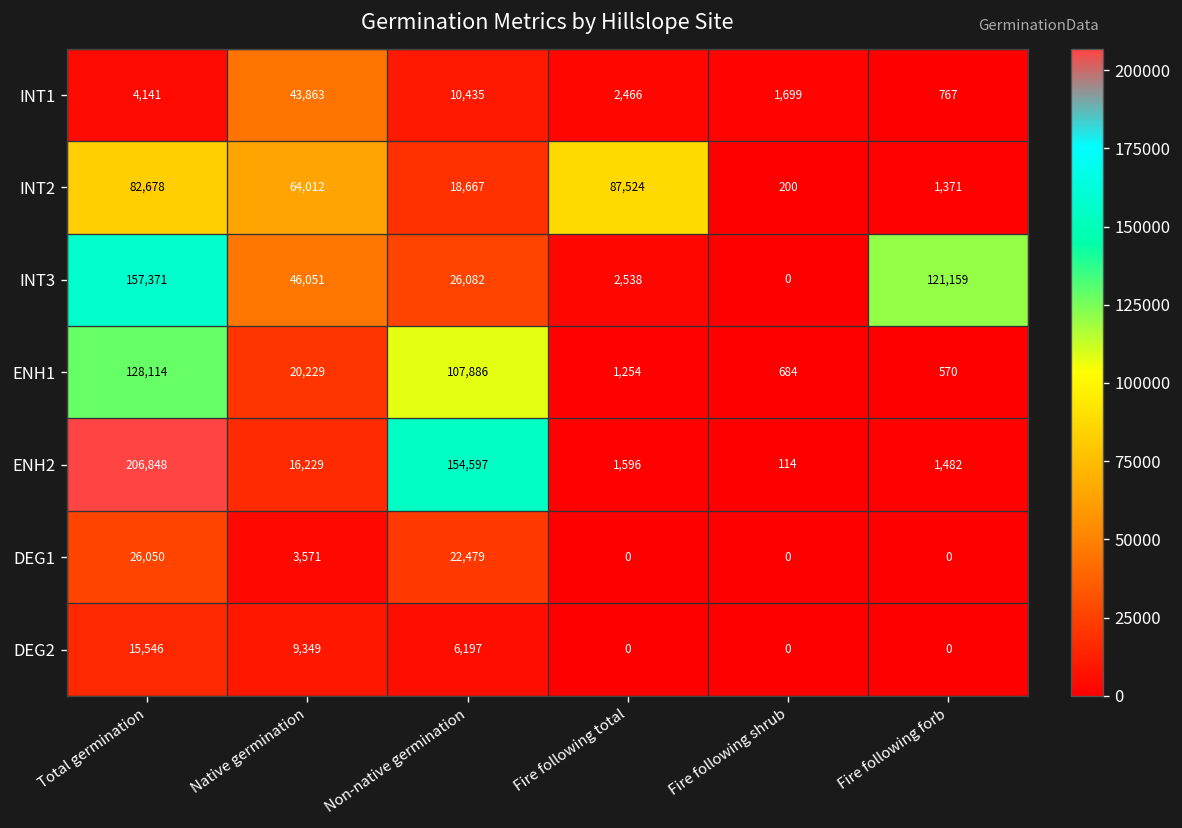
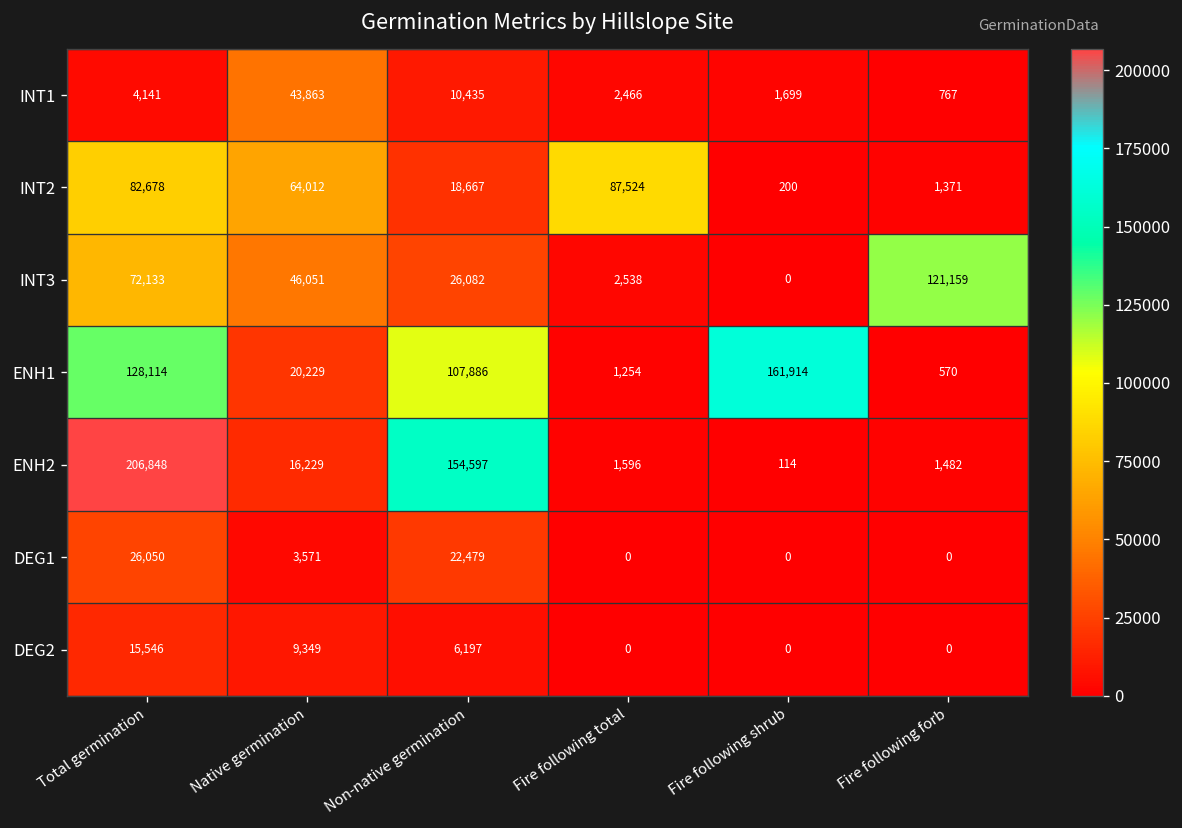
  {
    "INT1": {
      "Total germination": "4,141",
      "Native germination": "43,863",
      "Non-native germination": "10,435",
      "Fire following total": "2,466",
      "Fire following shrub": "1,699",
      "Fire following forb": "767"
    },
    "INT2": {
      "Total germination": "82,678",
      "Native germination": "64,012",
      "Non-native germination": "18,667",
      "Fire following total": "87,524",
      "Fire following shrub": "200",
      "Fire following forb": "1,371"
    },
    "INT3": {
-     "Total germination": "157,371",
+     "Total germination": "72,133",
      "Native germination": "46,051",
      "Non-native germination": "26,082",
      "Fire following total": "2,538",
      "Fire following shrub": "0",
      "Fire following forb": "121,159"
    },
    "ENH1": {
      "Total germination": "128,114",
      "Native germination": "20,229",
      "Non-native germination": "107,886",
      "Fire following total": "1,254",
-     "Fire following shrub": "684",
+     "Fire following shrub": "161,914",
      "Fire following forb": "570"
    },
    "ENH2": {
      "Total germination": "206,848",
      "Native germination": "16,229",
      "Non-native germination": "154,597",
      "Fire following total": "1,596",
      "Fire following shrub": "114",
      "Fire following forb": "1,482"
    },
    "DEG1": {
      "Total germination": "26,050",
      "Native germination": "3,571",
      "Non-native germination": "22,479",
      "Fire following total": "0",
      "Fire following shrub": "0",
      "Fire following forb": "0"
    },
    "DEG2": {
      "Total germination": "15,546",
      "Native germination": "9,349",
      "Non-native germination": "6,197",
      "Fire following total": "0",
      "Fire following shrub": "0",
      "Fire following forb": "0"
    }
  }
